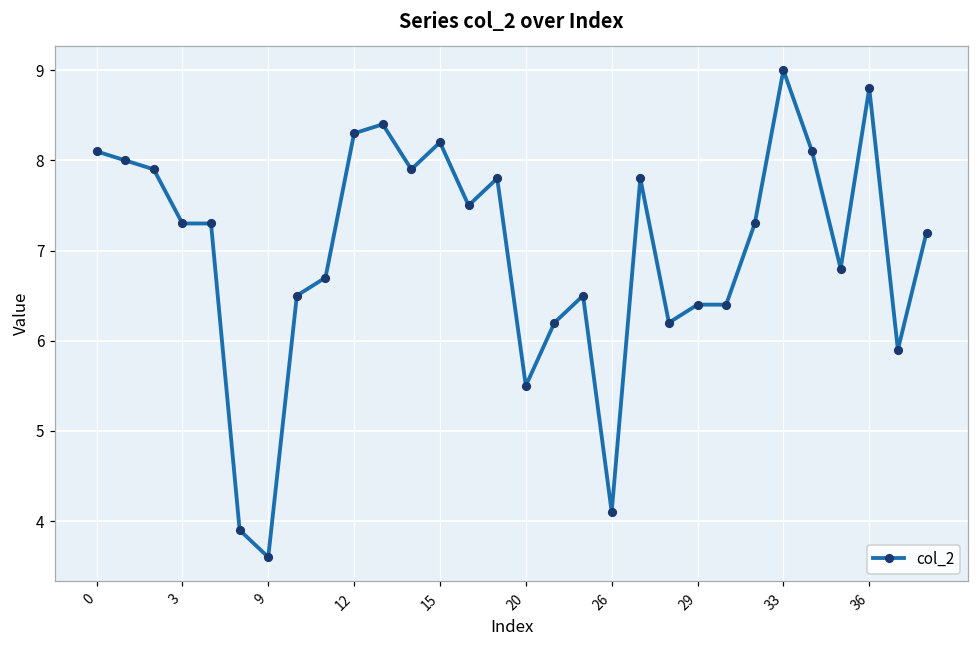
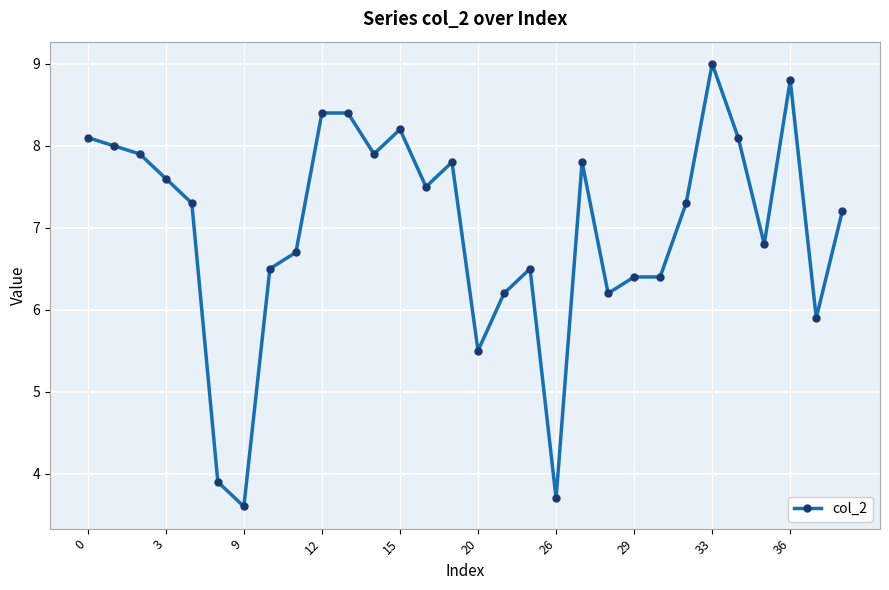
  {
    "0": 8.1,
-   "3": 7.3,
+   "3": 7.6,
    "9": 3.6,
-   "12": 8.3,
+   "12": 8.4,
    "15": 8.2,
    "20": 5.5,
-   "26": 4.1,
+   "26": 3.7,
    "29": 6.4,
    "33": 9.0,
    "36": 8.8
  }
